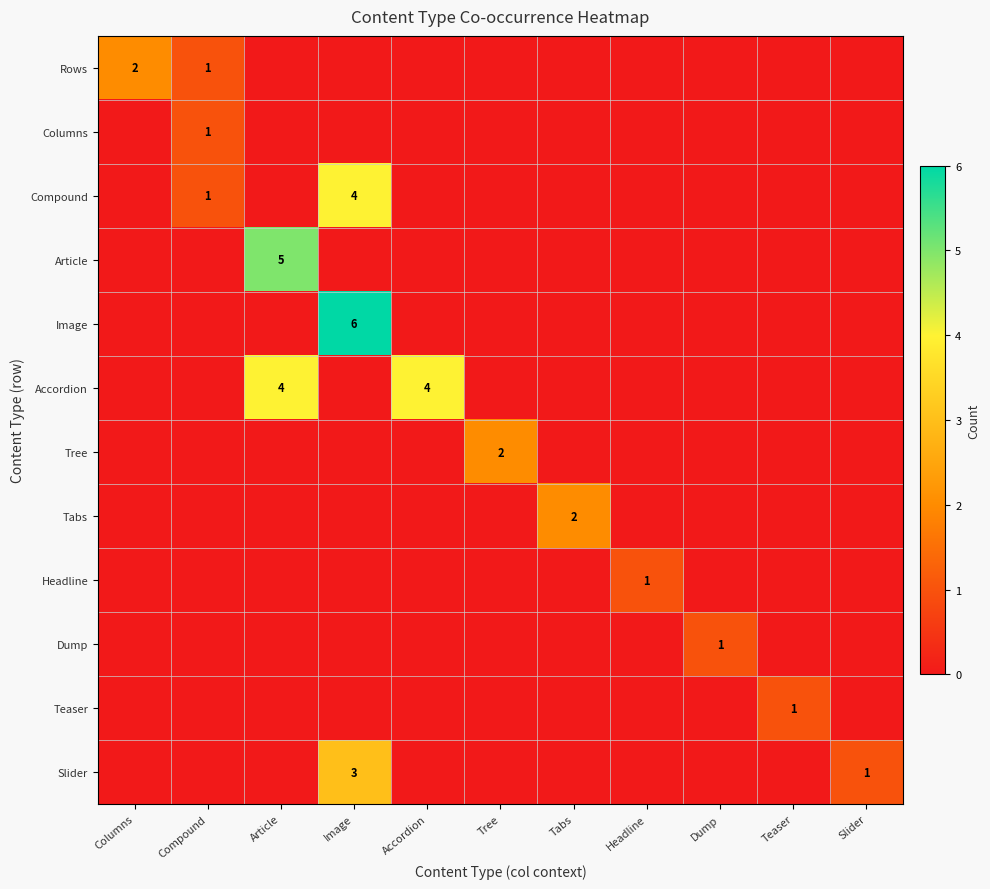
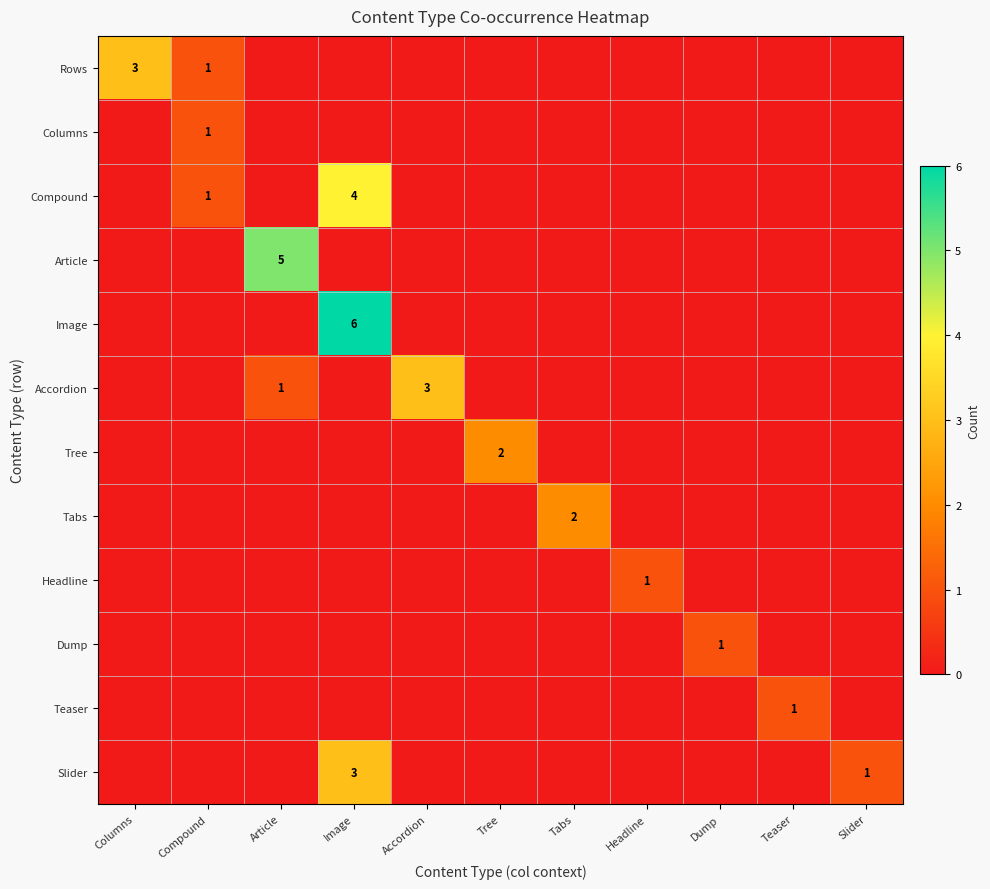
  {
    "Rows": {
-     "Columns": 2,
+     "Columns": 3,
      "Compound": 1
    },
    "Columns": {
      "Compound": 1
    },
    "Compound": {
      "Compound": 1,
      "Image": 4
    },
    "Article": {
      "Article": 5
    },
    "Image": {
      "Image": 6
    },
    "Accordion": {
-     "Article": 4,
-     "Accordion": 4
+     "Article": 1,
+     "Accordion": 3
    },
    "Tree": {
      "Tree": 2
    },
    "Tabs": {
      "Tabs": 2
    },
    "Headline": {
      "Headline": 1
    },
    "Dump": {
      "Dump": 1
    },
    "Teaser": {
      "Teaser": 1
    },
    "Slider": {
      "Image": 3,
      "Slider": 1
    }
  }
